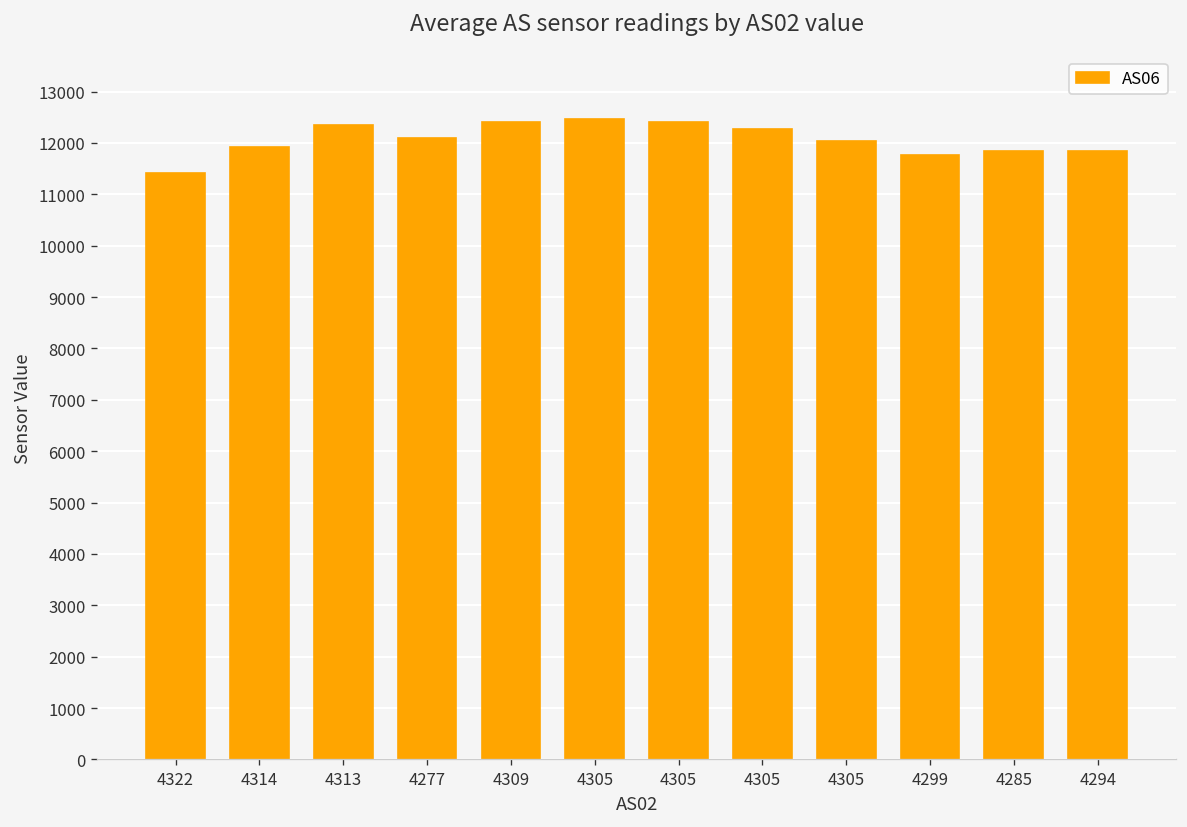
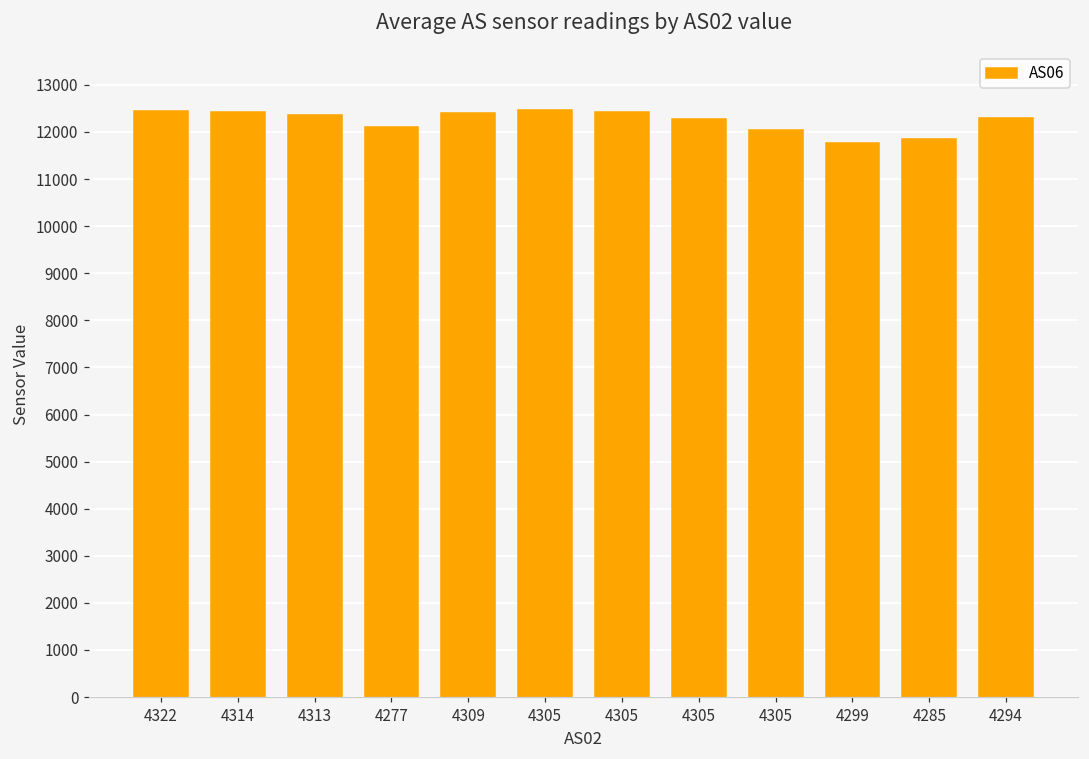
  {
-   "4322": 11400,
-   "4314": 11900,
+   "4322": 12400,
+   "4314": 12400,
    "4313": 12400,
    "4277": 12100,
    "4309": 12400,
    "4299": 11800,
    "4285": 11800,
-   "4294": 11800
+   "4294": 12300
  }
